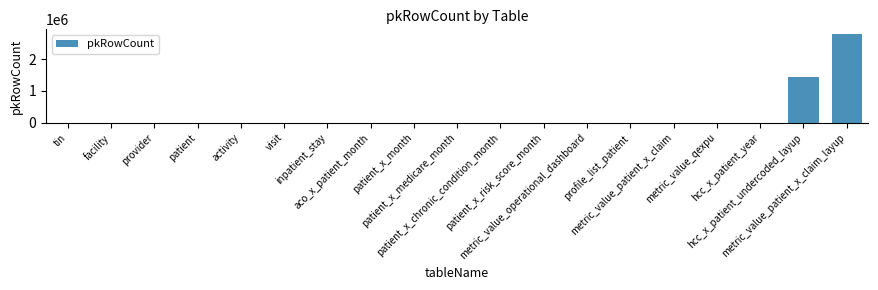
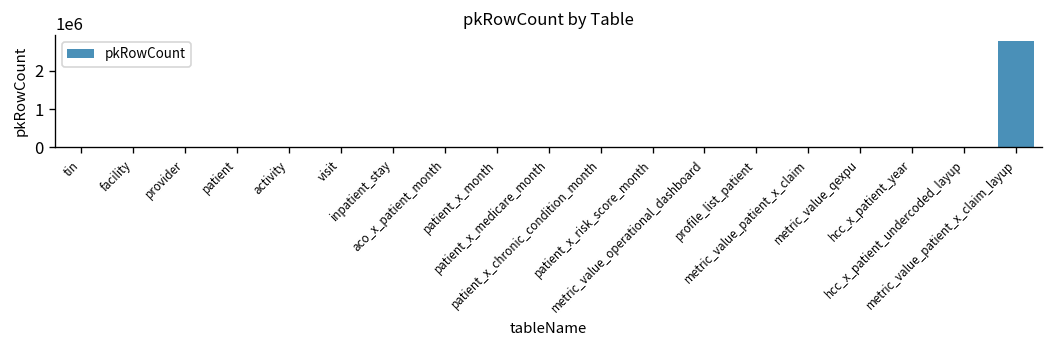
  {
    "tin": 0,
    "facility": 0,
    "provider": 0,
    "patient": 0,
    "activity": 0,
    "visit": 0,
    "inpatient_stay": 0,
    "aco_x_patient_month": 0,
    "patient_x_month": 0,
    "patient_x_medicare_month": 0,
    "patient_x_chronic_condition_month": 0,
    "patient_x_risk_score_month": 0,
    "metric_value_operational_dashboard": 0,
    "profile_list_patient": 0,
    "metric_value_patient_x_claim": 0,
    "metric_value_qexpu": 0,
    "hcc_x_patient_year": 0,
-   "hcc_x_patient_undercoded_layup": 1400000,
+   "hcc_x_patient_undercoded_layup": 0,
    "metric_value_patient_x_claim_layup": 2800000
  }
